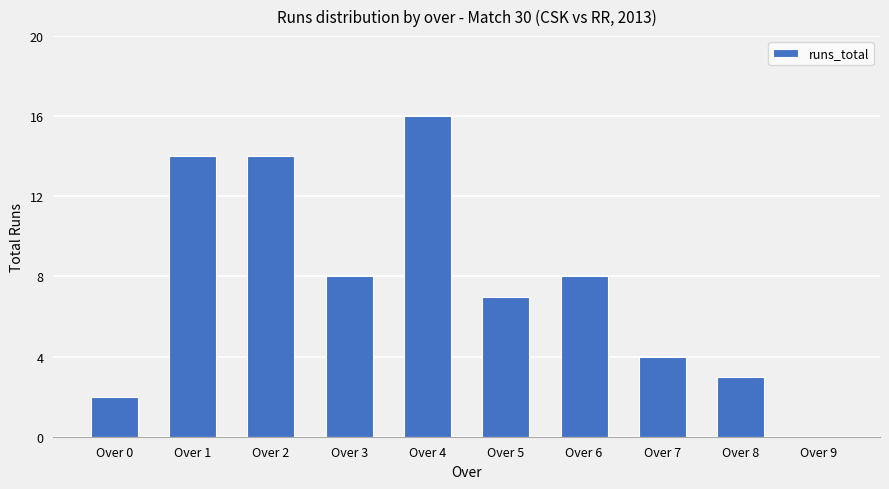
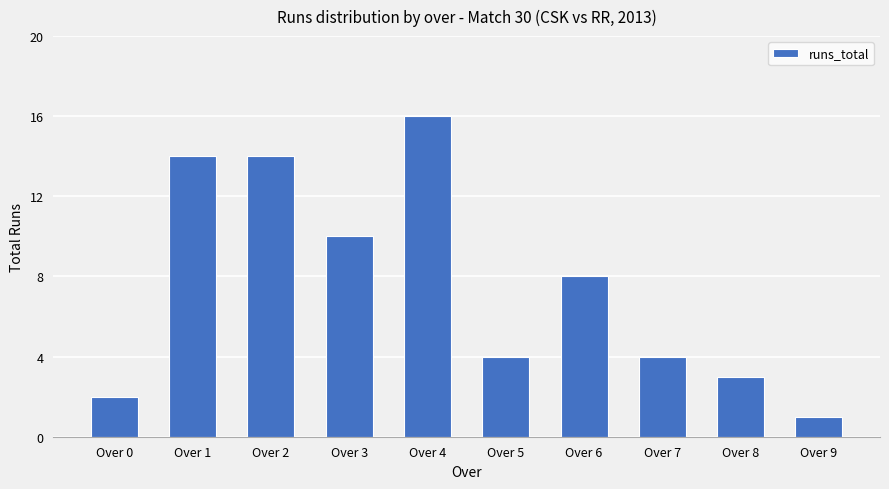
  {
    "Over 0": 2,
    "Over 1": 14,
    "Over 2": 14,
-   "Over 3": 8,
+   "Over 3": 10,
    "Over 4": 16,
-   "Over 5": 7,
+   "Over 5": 4,
    "Over 6": 8,
    "Over 7": 4,
    "Over 8": 3,
-   "Over 9": 0
+   "Over 9": 1
  }
